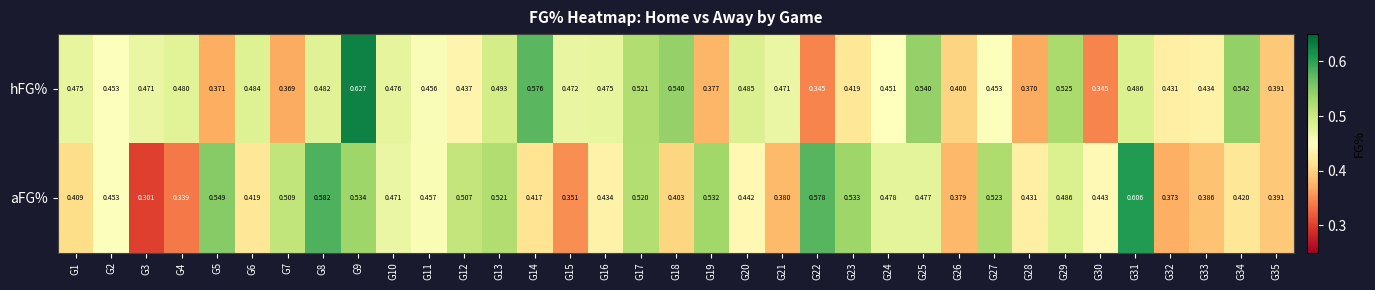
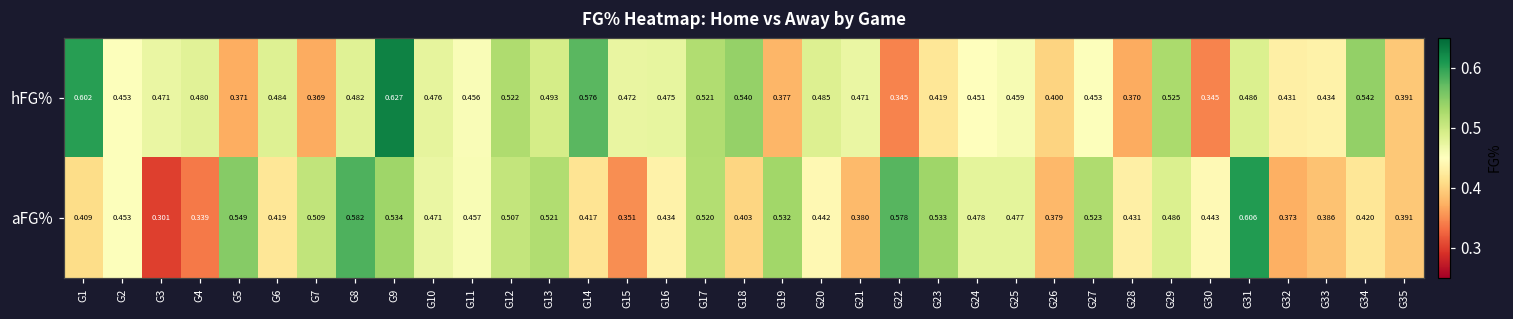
  {
    "hFG%": {
-     "G1": 0.475,
+     "G1": 0.602,
      "G2": 0.453,
      "G3": 0.471,
      "G4": 0.480,
      "G5": 0.371,
      "G6": 0.484,
      "G7": 0.369,
      "G8": 0.482,
      "G9": 0.627,
      "G10": 0.476,
      "G11": 0.456,
-     "G12": 0.437,
+     "G12": 0.522,
      "G13": 0.493,
      "G14": 0.576,
      "G15": 0.472,
      "G16": 0.475,
      "G17": 0.521,
      "G18": 0.540,
      "G19": 0.377,
      "G20": 0.485,
      "G21": 0.471,
      "G22": 0.345,
      "G23": 0.419,
      "G24": 0.451,
-     "G25": 0.540,
+     "G25": 0.459,
      "G26": 0.400,
      "G27": 0.453,
      "G28": 0.370,
      "G29": 0.525,
      "G30": 0.345,
      "G31": 0.486,
      "G32": 0.431,
      "G33": 0.434,
      "G34": 0.542,
      "G35": 0.391
    },
    "aFG%": {
      "G1": 0.409,
      "G2": 0.453,
      "G3": 0.301,
      "G4": 0.339,
      "G5": 0.549,
      "G6": 0.419,
      "G7": 0.509,
      "G8": 0.582,
      "G9": 0.534,
      "G10": 0.471,
      "G11": 0.457,
      "G12": 0.507,
      "G13": 0.521,
      "G14": 0.417,
      "G15": 0.351,
      "G16": 0.434,
      "G17": 0.520,
      "G18": 0.403,
      "G19": 0.532,
      "G20": 0.442,
      "G21": 0.380,
      "G22": 0.578,
      "G23": 0.533,
      "G24": 0.478,
      "G25": 0.477,
      "G26": 0.379,
      "G27": 0.523,
      "G28": 0.431,
      "G29": 0.486,
      "G30": 0.443,
      "G31": 0.606,
      "G32": 0.373,
      "G33": 0.386,
      "G34": 0.420,
      "G35": 0.391
    }
  }
